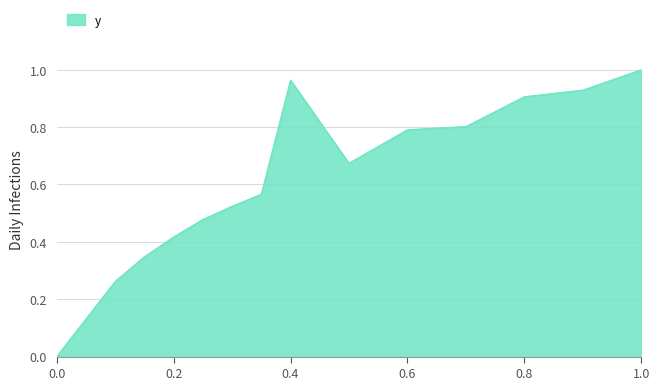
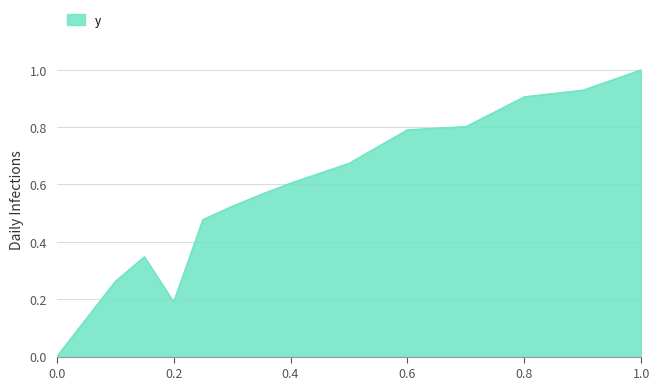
  {
    "0.0": 0.00,
-   "0.2": 0.42,
-   "0.4": 0.96,
+   "0.2": 0.19,
+   "0.4": 0.61,
    "0.6": 0.79,
    "0.8": 0.91,
    "1.0": 1.00
  }
